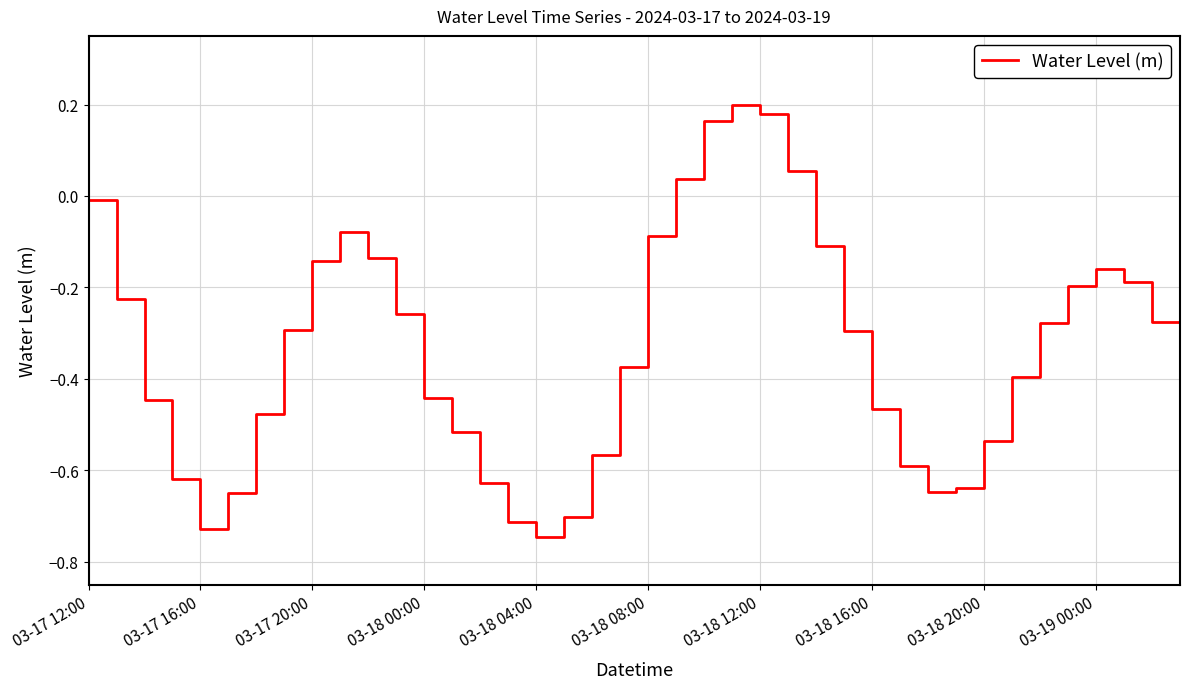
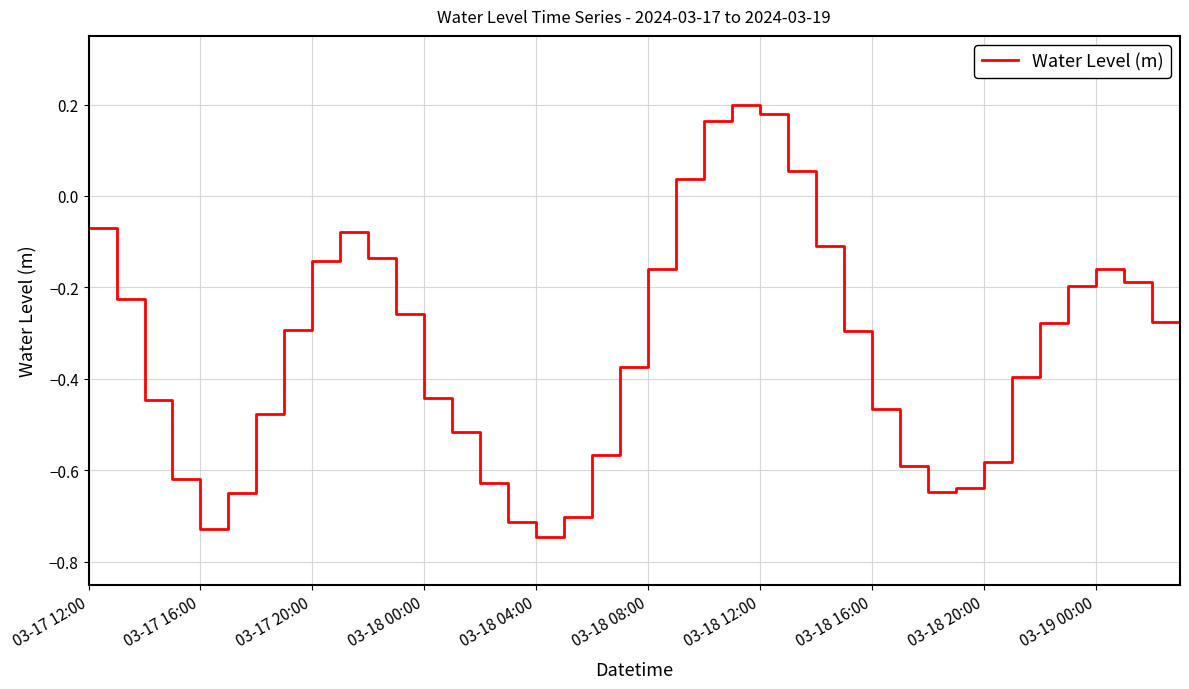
  {
-   "03-17 12:00": -0.01,
+   "03-17 12:00": -0.07,
    "03-17 16:00": -0.73,
    "03-17 20:00": -0.14,
    "03-18 00:00": -0.44,
    "03-18 04:00": -0.75,
-   "03-18 08:00": -0.09,
+   "03-18 08:00": -0.16,
    "03-18 12:00": 0.18,
    "03-18 16:00": -0.46,
-   "03-18 20:00": -0.53,
+   "03-18 20:00": -0.58,
    "03-19 00:00": -0.16
  }
